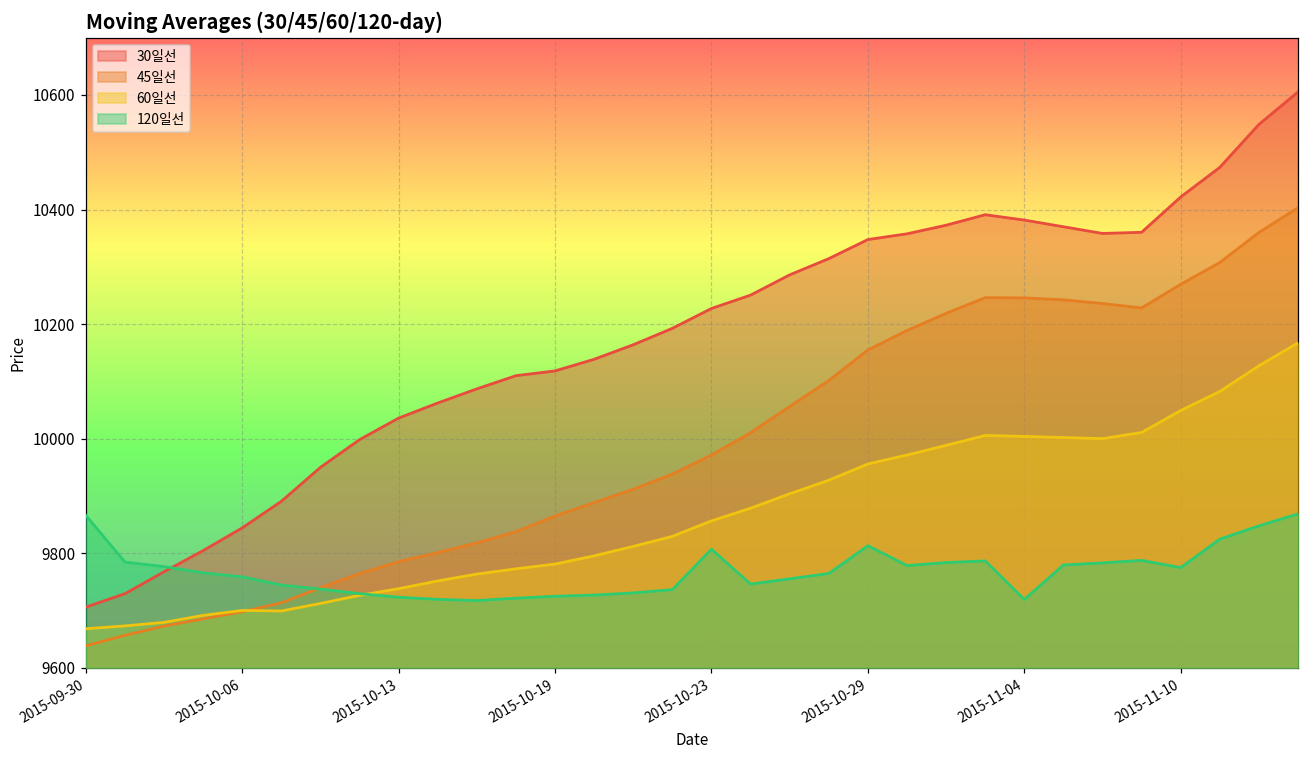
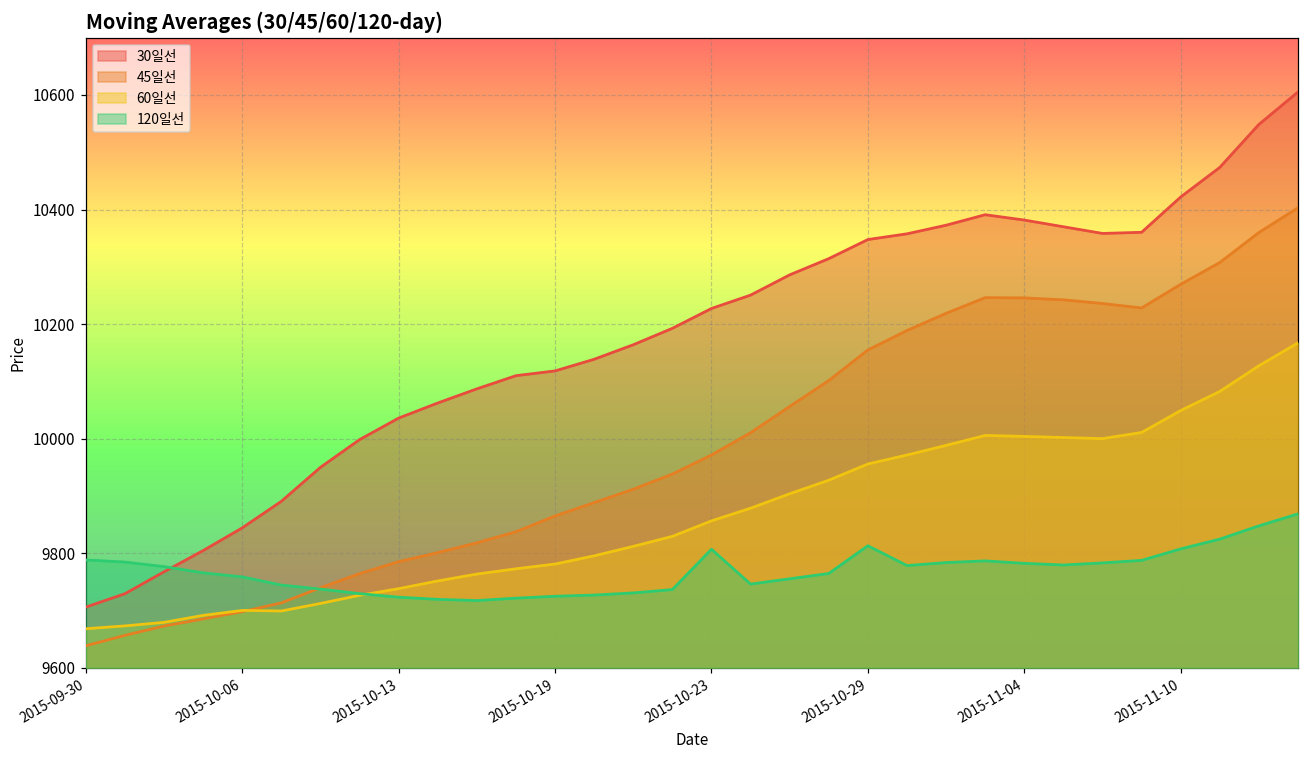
  {
    "120일선": {
-     "2015-09-30": 9870,
+     "2015-09-30": 9790,
      "2015-10-06": 9760,
      "2015-10-13": 9720,
      "2015-10-19": 9720,
      "2015-10-23": 9810,
      "2015-10-29": 9810,
-     "2015-11-04": 9720,
-     "2015-11-10": 9770
+     "2015-11-04": 9780,
+     "2015-11-10": 9810
    }
  }
